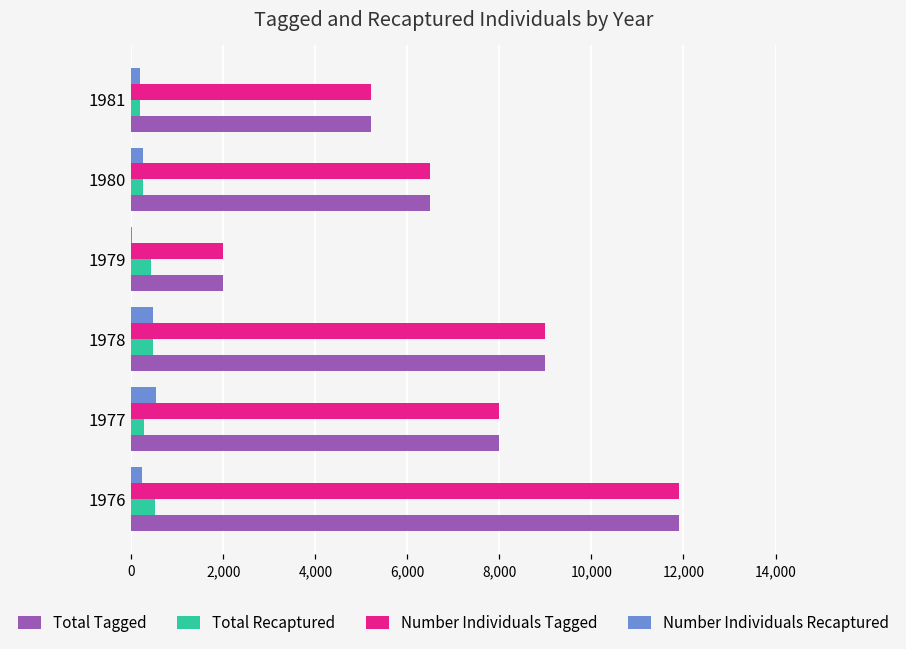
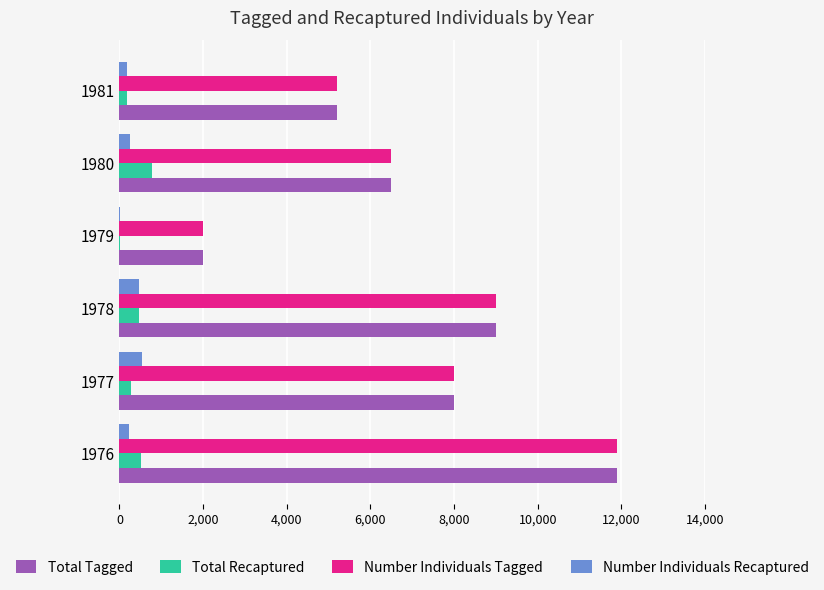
  {
    "Total Tagged": {
      "1981": "5,200",
      "1980": "6,500",
      "1979": "2,000",
      "1978": "9,000",
      "1977": "8,000",
      "1976": "11,900"
    },
    "Total Recaptured": {
      "1981": "200",
-     "1980": "300",
-     "1979": "400",
+     "1980": "800",
+     "1979": "0",
      "1978": "500",
      "1977": "300",
      "1976": "500"
    },
    "Number Individuals Tagged": {
      "1981": "5,200",
      "1980": "6,500",
      "1979": "2,000",
      "1978": "9,000",
      "1977": "8,000",
      "1976": "11,900"
    },
    "Number Individuals Recaptured": {
      "1981": "200",
      "1980": "300",
      "1978": "500",
      "1977": "500",
      "1976": "200"
    }
  }
